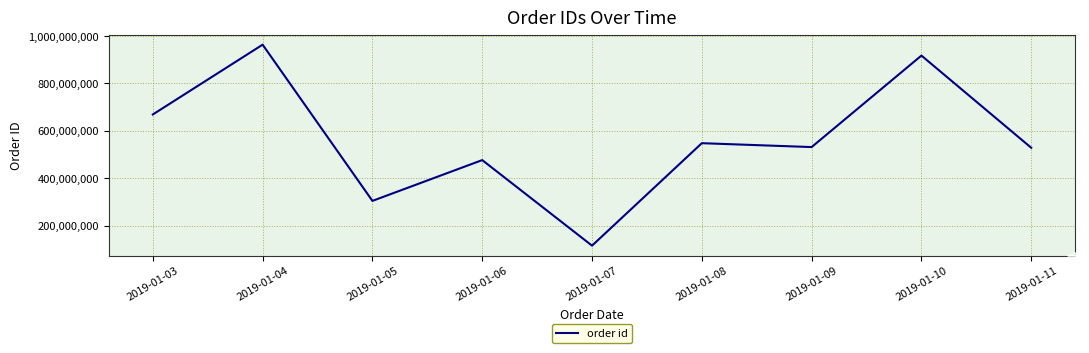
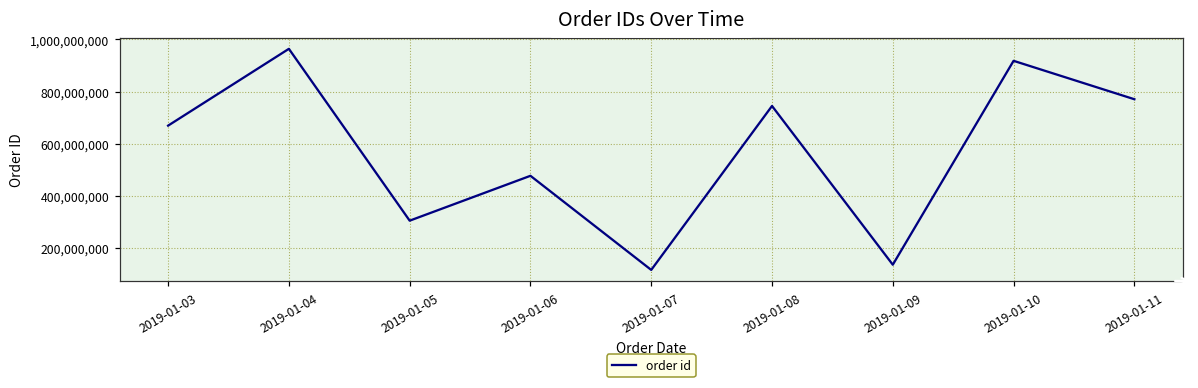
  {
    "2019-01-03": "670,000,000",
    "2019-01-04": "960,000,000",
    "2019-01-05": "300,000,000",
    "2019-01-06": "480,000,000",
    "2019-01-07": "120,000,000",
-   "2019-01-08": "550,000,000",
-   "2019-01-09": "530,000,000",
+   "2019-01-08": "740,000,000",
+   "2019-01-09": "140,000,000",
    "2019-01-10": "920,000,000",
-   "2019-01-11": "530,000,000"
+   "2019-01-11": "770,000,000"
  }
